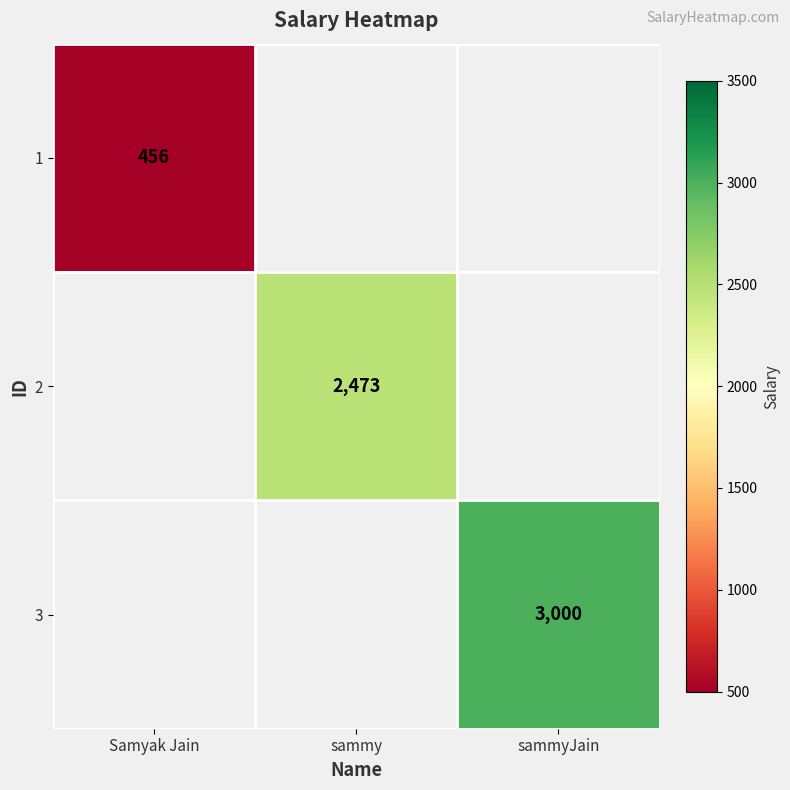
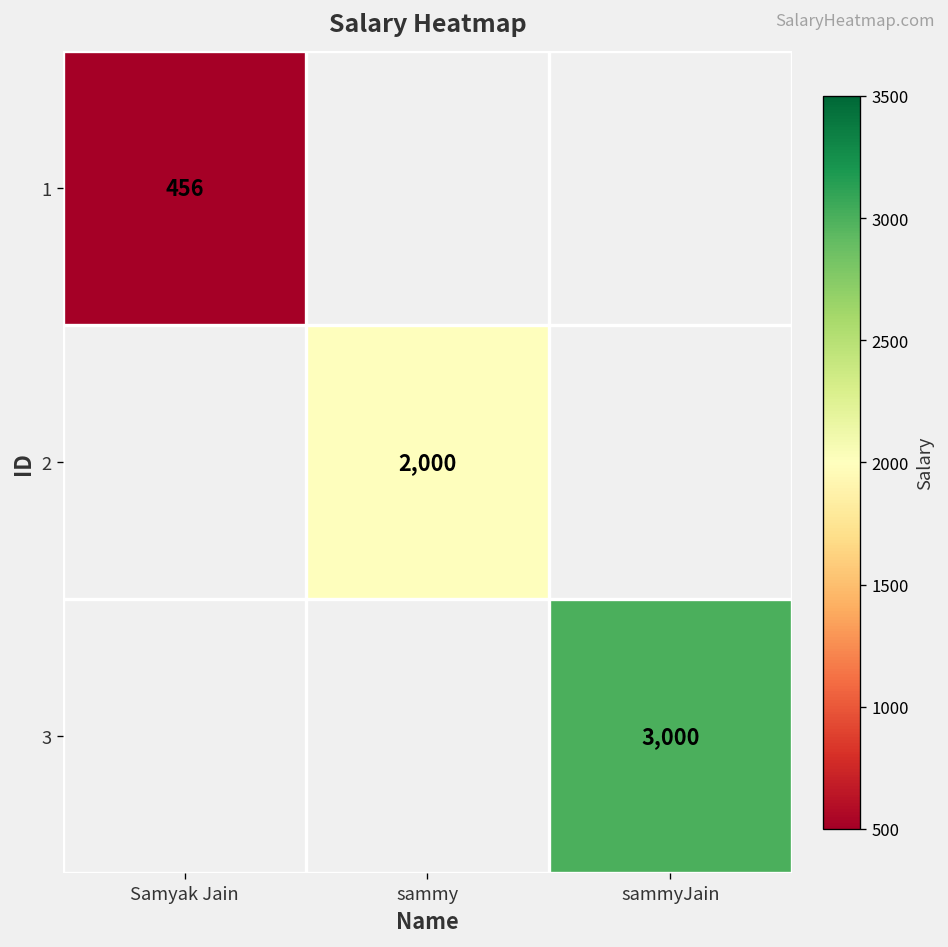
  {
    "1": {
      "Samyak Jain": "456"
    },
    "2": {
-     "sammy": "2,473"
+     "sammy": "2,000"
    },
    "3": {
      "sammyJain": "3,000"
    }
  }
